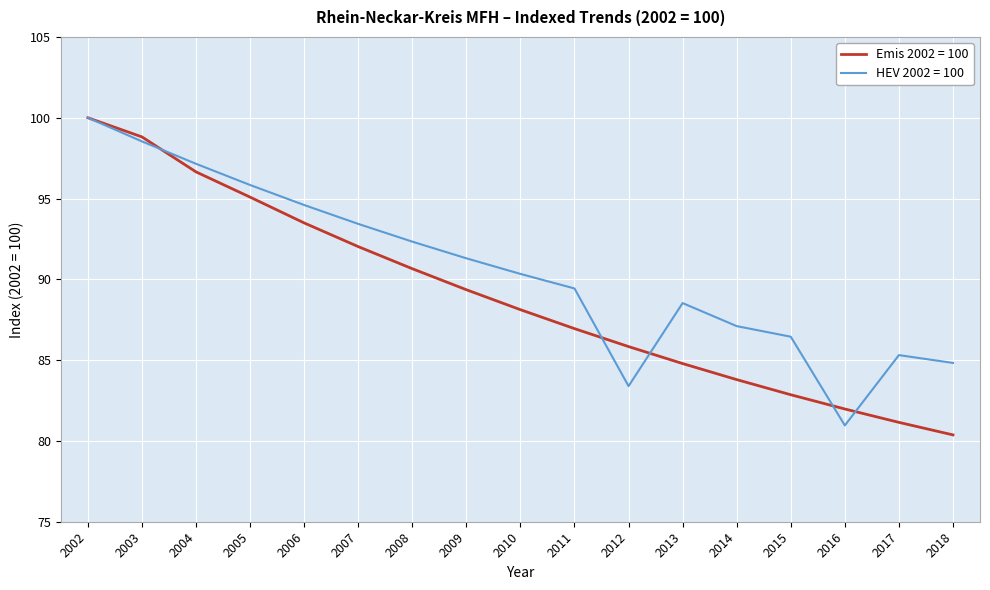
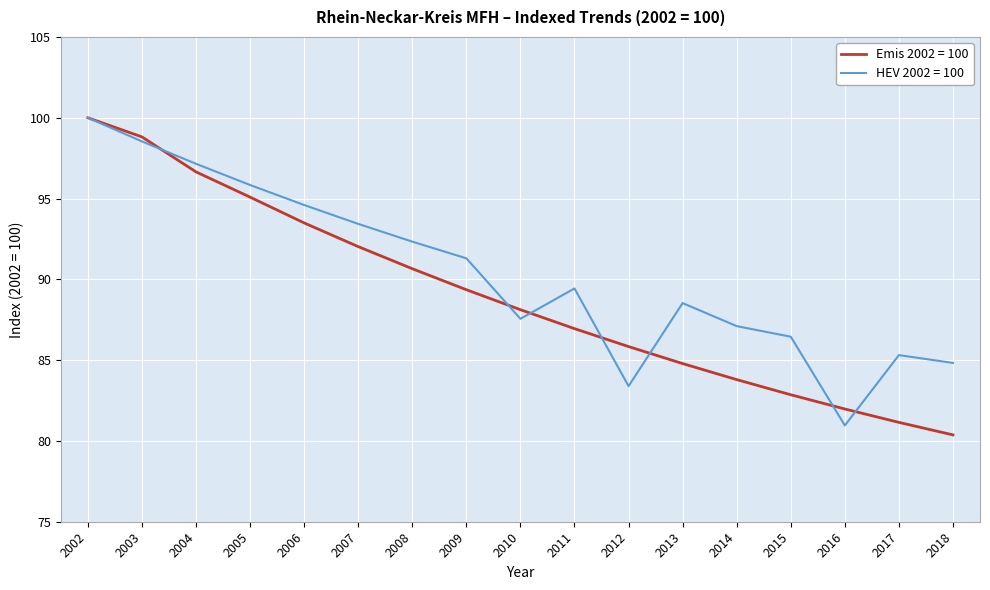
  {
    "Emis 2002 = 100": {
      "2003": 98.8,
      "2004": 96.6,
      "2005": 95.1,
      "2006": 93.5,
      "2007": 92.0,
      "2008": 90.7,
      "2009": 89.4,
      "2010": 88.1,
      "2011": 86.9,
      "2012": 85.8,
      "2013": 84.8,
      "2014": 83.8,
      "2015": 82.9,
      "2016": 82.0,
      "2017": 81.1,
      "2018": 80.4
    },
    "HEV 2002 = 100": {
      "2003": 98.5,
      "2004": 97.2,
      "2005": 95.8,
      "2006": 94.6,
      "2007": 93.4,
      "2008": 92.3,
      "2009": 91.3,
-     "2010": 90.3,
+     "2010": 87.6,
      "2011": 89.4,
      "2012": 83.4,
      "2013": 88.5,
      "2014": 87.1,
      "2015": 86.4,
      "2016": 81.0,
      "2017": 85.3,
      "2018": 84.8
    }
  }
